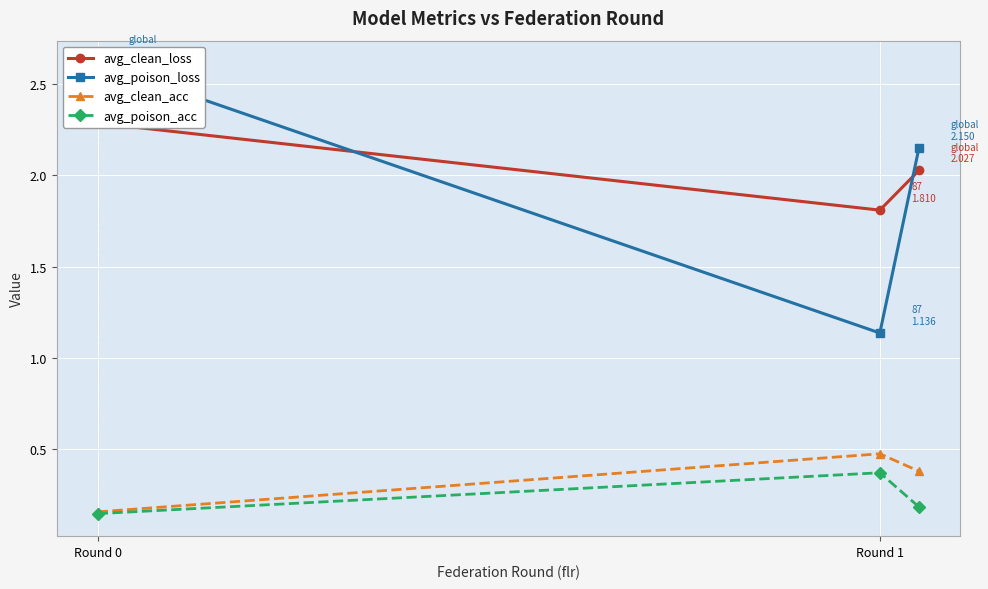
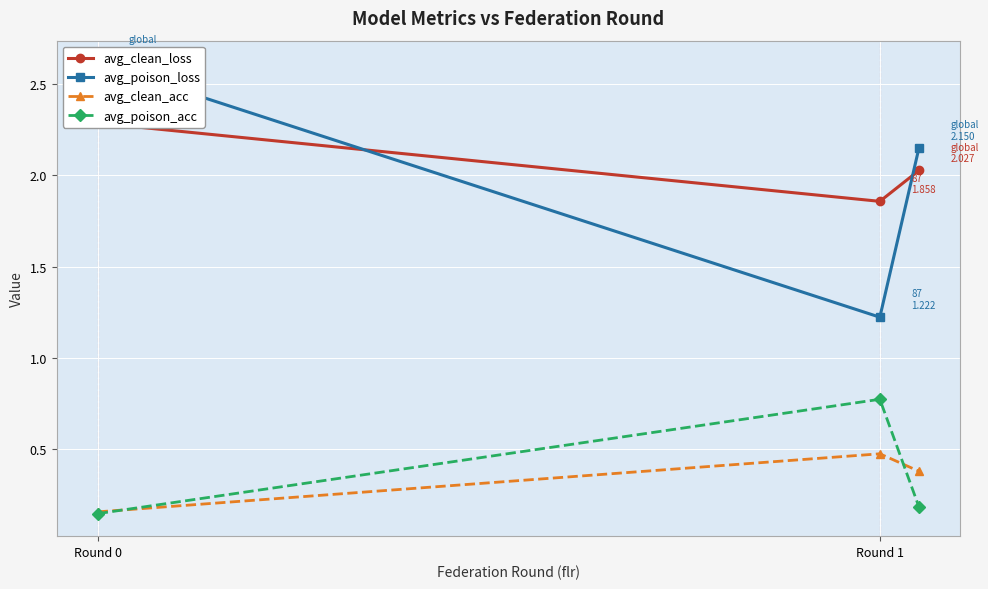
  {
    "avg_clean_loss": {
-     "Round 1": 1.810
+     "Round 1": 1.858
    },
    "avg_poison_loss": {
-     "Round 1": 1.136
+     "Round 1": 1.222
    },
    "avg_clean_acc": {
      "Round 1": 0.47
    },
    "avg_poison_acc": {
-     "Round 1": 0.37
+     "Round 1": 0.77
    }
  }
